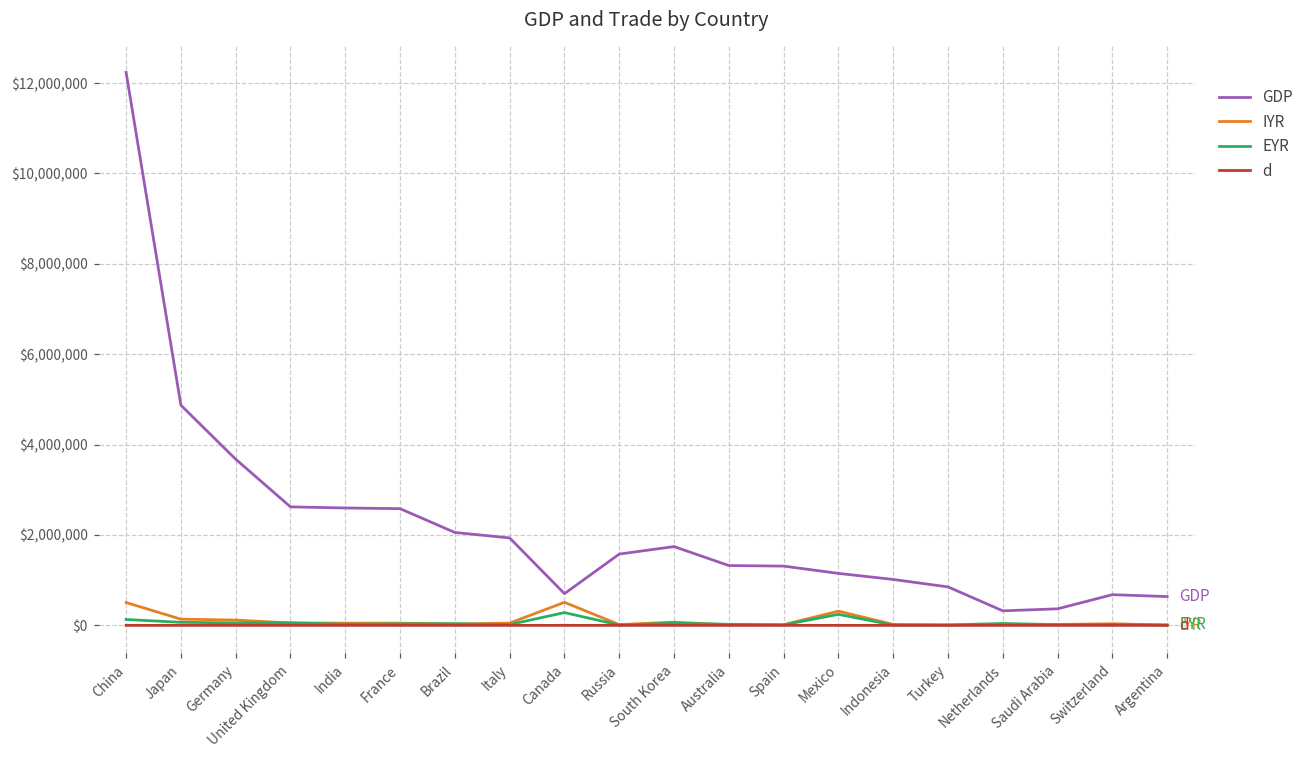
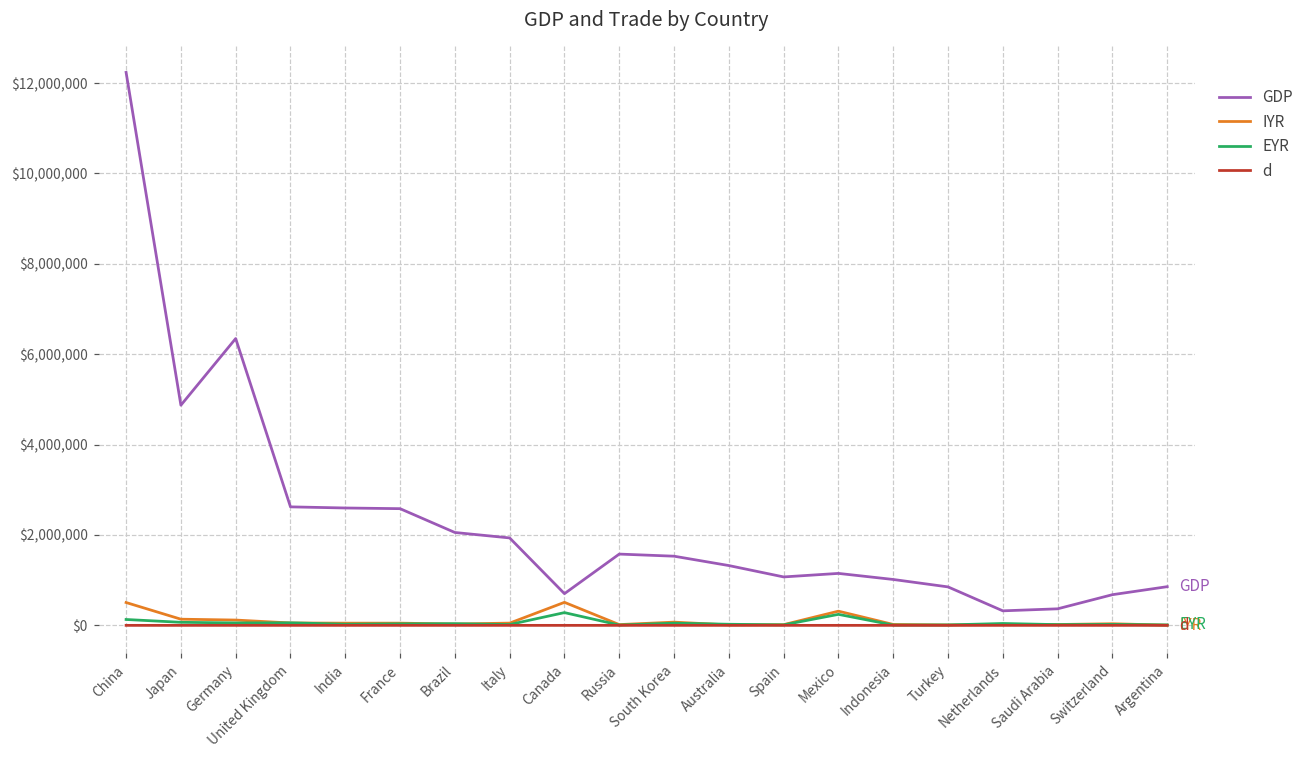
  {
    "GDP": {
      "China": "$12,200,000",
      "Japan": "$4,900,000",
-     "Germany": "$3,700,000",
+     "Germany": "$6,300,000",
      "United Kingdom": "$2,600,000",
      "India": "$2,600,000",
      "France": "$2,600,000",
      "Brazil": "$2,100,000",
      "Italy": "$1,900,000",
      "Canada": "$700,000",
      "Russia": "$1,600,000",
-     "South Korea": "$1,700,000",
+     "South Korea": "$1,500,000",
      "Australia": "$1,300,000",
-     "Spain": "$1,300,000",
+     "Spain": "$1,100,000",
      "Mexico": "$1,100,000",
      "Indonesia": "$1,000,000",
      "Turkey": "$900,000",
      "Netherlands": "$300,000",
      "Saudi Arabia": "$400,000",
      "Switzerland": "$700,000",
-     "Argentina": "$600,000"
+     "Argentina": "$900,000"
    },
    "IYR": {
      "China": "$500,000",
      "Japan": "$100,000",
      "Germany": "$100,000",
      "Canada": "$500,000",
      "Mexico": "$300,000"
    },
    "EYR": {
      "China": "$100,000",
      "Japan": "$100,000",
      "Canada": "$300,000",
      "Mexico": "$200,000"
    },
    "d": {
      "China": "$0",
      "Japan": "$0",
      "Canada": "$0",
      "Mexico": "$0"
    }
  }
